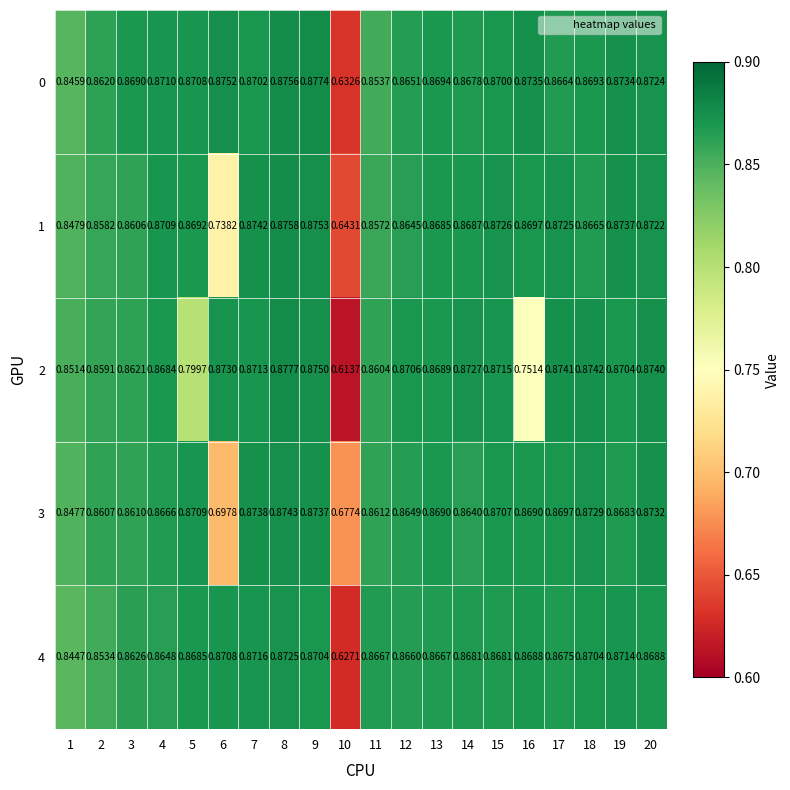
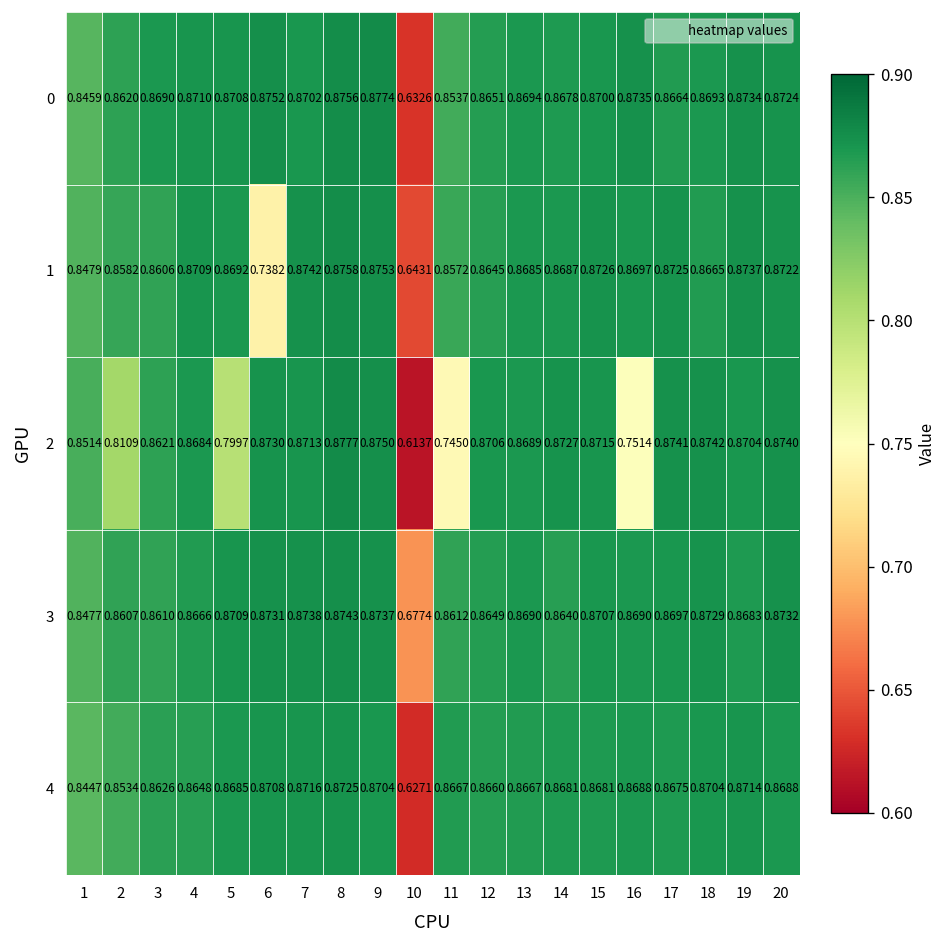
  {
    "0": {
      "1": 0.8459,
      "2": 0.8620,
      "3": 0.8690,
      "4": 0.8710,
      "5": 0.8708,
      "6": 0.8752,
      "7": 0.8702,
      "8": 0.8756,
      "9": 0.8774,
      "10": 0.6326,
      "11": 0.8537,
      "12": 0.8651,
      "13": 0.8694,
      "14": 0.8678,
      "15": 0.8700,
      "16": 0.8735,
      "17": 0.8664,
      "18": 0.8693,
      "19": 0.8734,
      "20": 0.8724
    },
    "1": {
      "1": 0.8479,
      "2": 0.8582,
      "3": 0.8606,
      "4": 0.8709,
      "5": 0.8692,
      "6": 0.7382,
      "7": 0.8742,
      "8": 0.8758,
      "9": 0.8753,
      "10": 0.6431,
      "11": 0.8572,
      "12": 0.8645,
      "13": 0.8685,
      "14": 0.8687,
      "15": 0.8726,
      "16": 0.8697,
      "17": 0.8725,
      "18": 0.8665,
      "19": 0.8737,
      "20": 0.8722
    },
    "2": {
      "1": 0.8514,
-     "2": 0.8591,
+     "2": 0.8109,
      "3": 0.8621,
      "4": 0.8684,
      "5": 0.7997,
      "6": 0.8730,
      "7": 0.8713,
      "8": 0.8777,
      "9": 0.8750,
      "10": 0.6137,
-     "11": 0.8604,
+     "11": 0.7450,
      "12": 0.8706,
      "13": 0.8689,
      "14": 0.8727,
      "15": 0.8715,
      "16": 0.7514,
      "17": 0.8741,
      "18": 0.8742,
      "19": 0.8704,
      "20": 0.8740
    },
    "3": {
      "1": 0.8477,
      "2": 0.8607,
      "3": 0.8610,
      "4": 0.8666,
      "5": 0.8709,
-     "6": 0.6978,
+     "6": 0.8731,
      "7": 0.8738,
      "8": 0.8743,
      "9": 0.8737,
      "10": 0.6774,
      "11": 0.8612,
      "12": 0.8649,
      "13": 0.8690,
      "14": 0.8640,
      "15": 0.8707,
      "16": 0.8690,
      "17": 0.8697,
      "18": 0.8729,
      "19": 0.8683,
      "20": 0.8732
    },
    "4": {
      "1": 0.8447,
      "2": 0.8534,
      "3": 0.8626,
      "4": 0.8648,
      "5": 0.8685,
      "6": 0.8708,
      "7": 0.8716,
      "8": 0.8725,
      "9": 0.8704,
      "10": 0.6271,
      "11": 0.8667,
      "12": 0.8660,
      "13": 0.8667,
      "14": 0.8681,
      "15": 0.8681,
      "16": 0.8688,
      "17": 0.8675,
      "18": 0.8704,
      "19": 0.8714,
      "20": 0.8688
    }
  }
